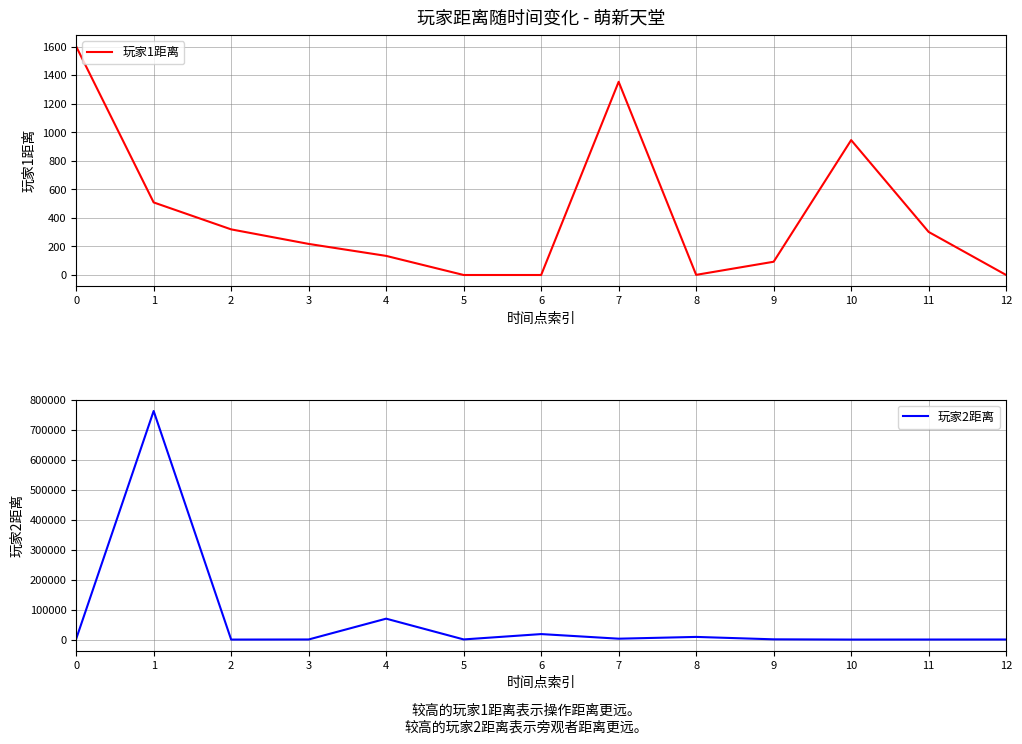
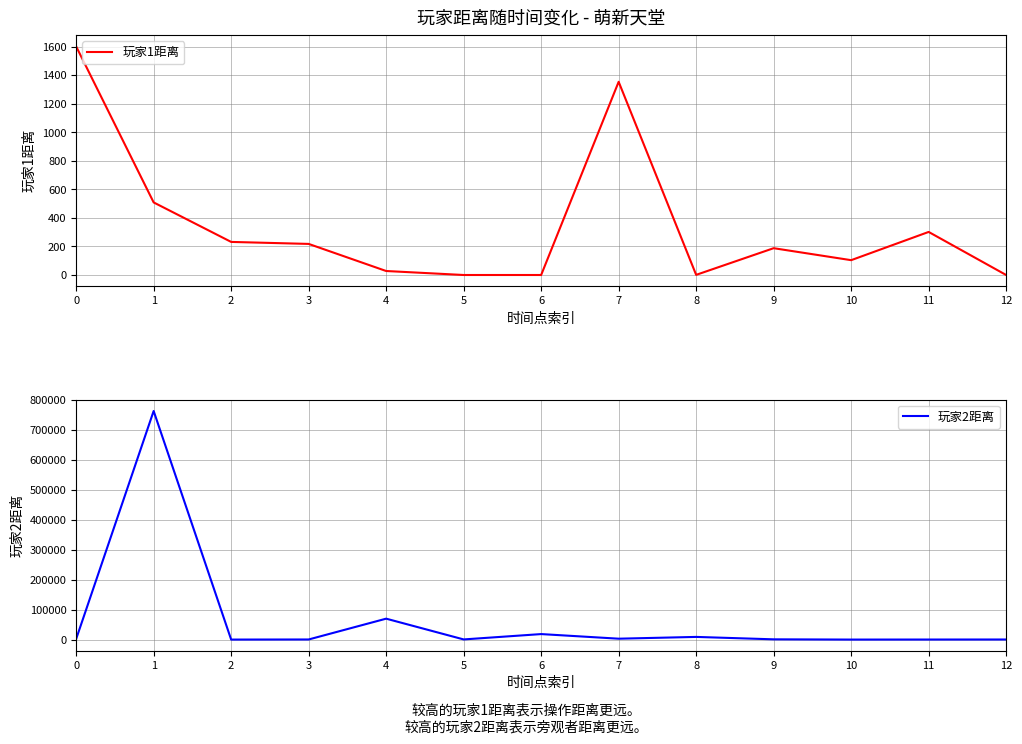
  {
    "玩家距离随时间变化 - 萌新天堂": {
      "0": 1600,
      "1": 510,
-     "2": 320,
+     "2": 230,
      "3": 220,
-     "4": 130,
+     "4": 30,
      "5": 0,
      "6": 0,
      "7": 1360,
      "8": 0,
-     "9": 90,
-     "10": 950,
+     "9": 190,
+     "10": 100,
      "11": 300,
      "12": 0
    }
  }
